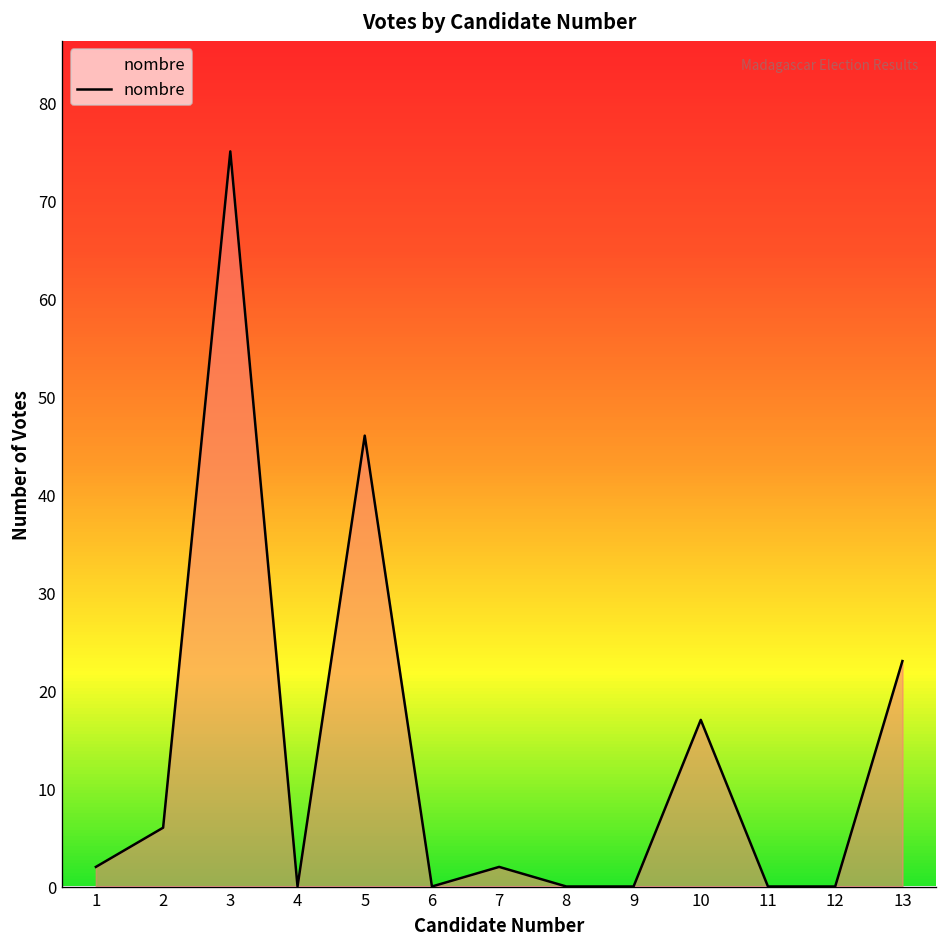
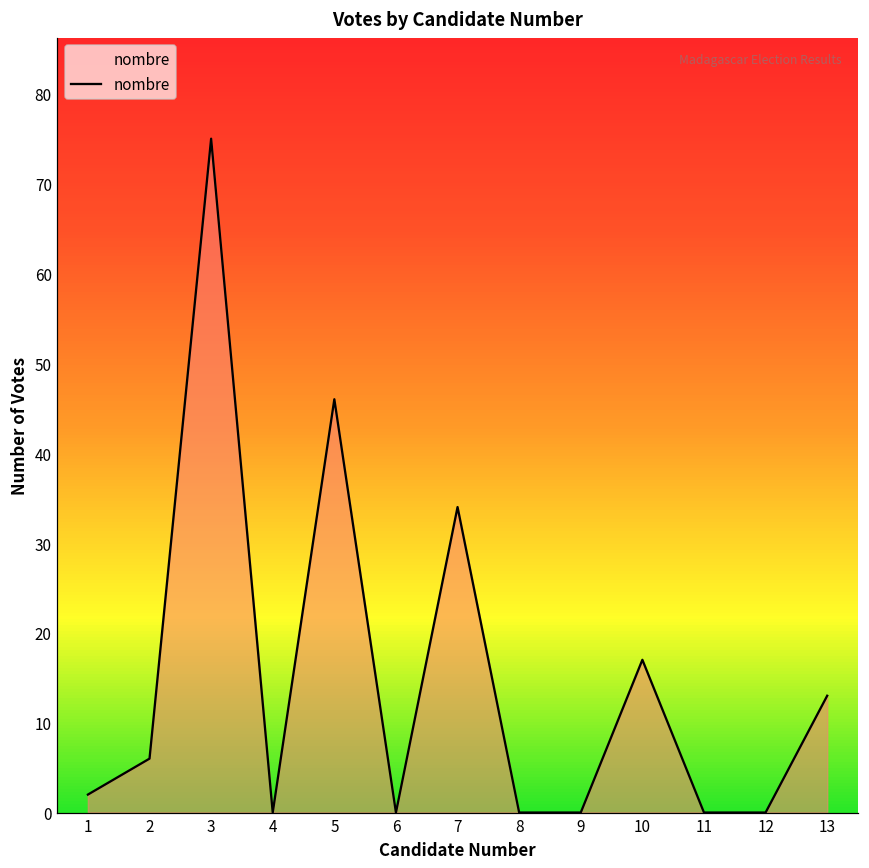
  {
    "1": 2,
    "2": 6,
    "3": 75,
    "4": 0,
    "5": 46,
    "6": 0,
-   "7": 2,
+   "7": 34,
    "8": 0,
    "9": 0,
    "10": 17,
    "11": 0,
    "12": 0,
-   "13": 23
+   "13": 13
  }
